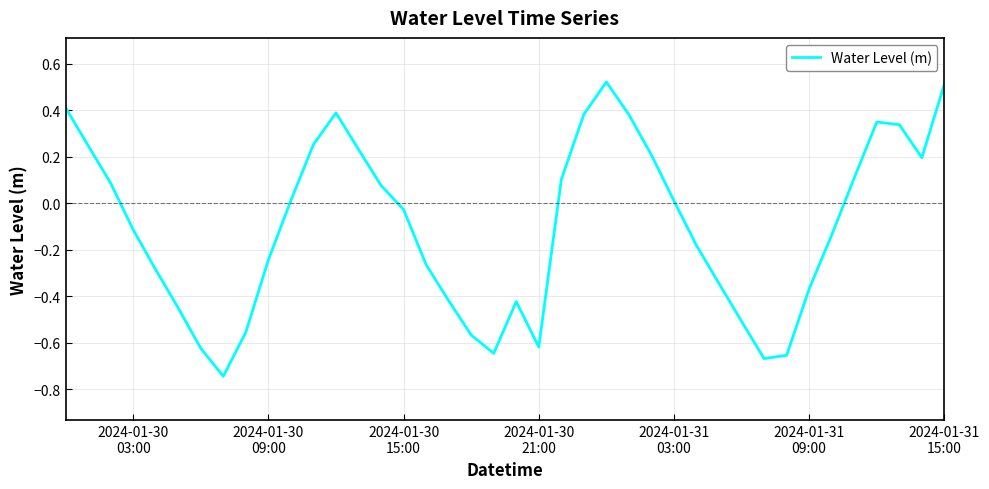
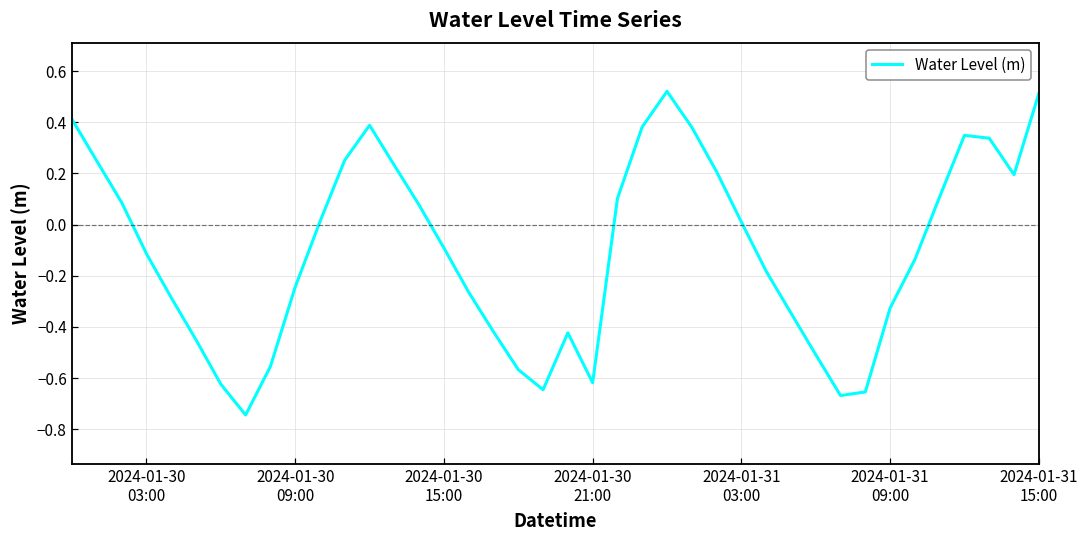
  {
    "2024-01-30 03:00": -0.11,
    "2024-01-30 09:00": -0.24,
-   "2024-01-30 15:00": -0.03,
+   "2024-01-30 15:00": -0.09,
    "2024-01-30 21:00": -0.62,
    "2024-01-31 03:00": 0.01,
-   "2024-01-31 09:00": -0.37,
+   "2024-01-31 09:00": -0.33,
    "2024-01-31 15:00": 0.51
  }
